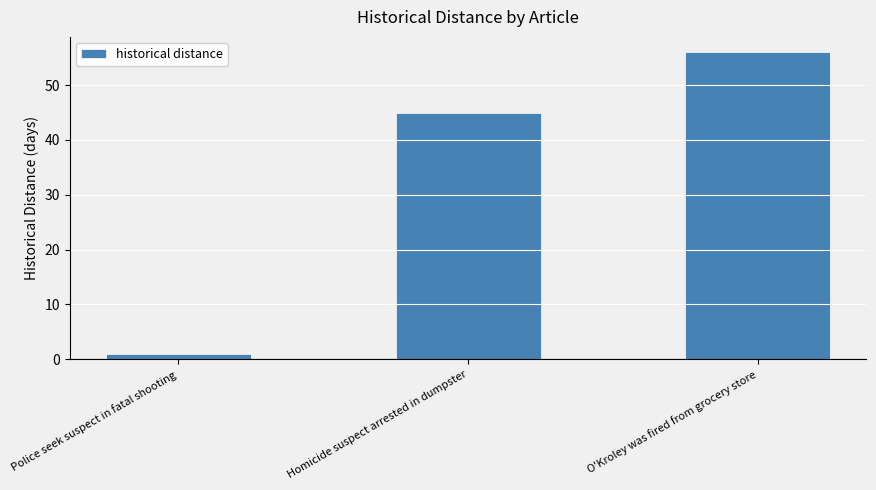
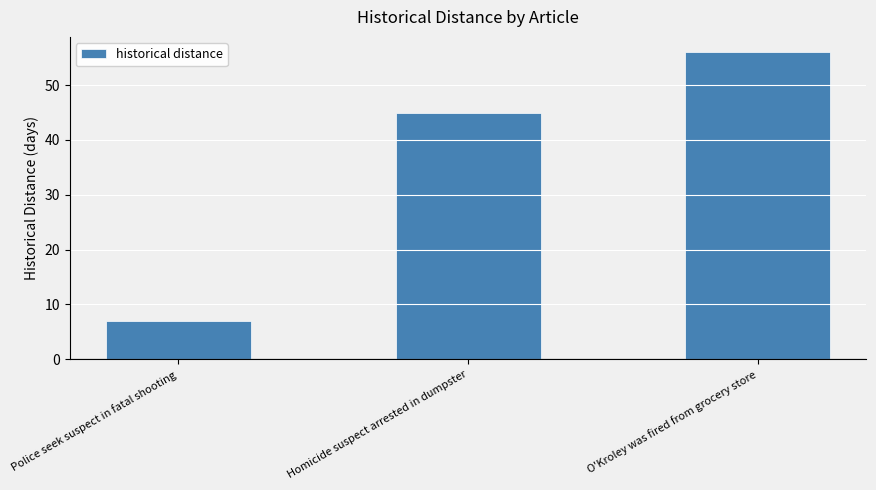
  {
-   "Police seek suspect in fatal shooting": 1,
+   "Police seek suspect in fatal shooting": 7,
    "Homicide suspect arrested in dumpster": 45,
    "O'Kroley was fired from grocery store": 56
  }
